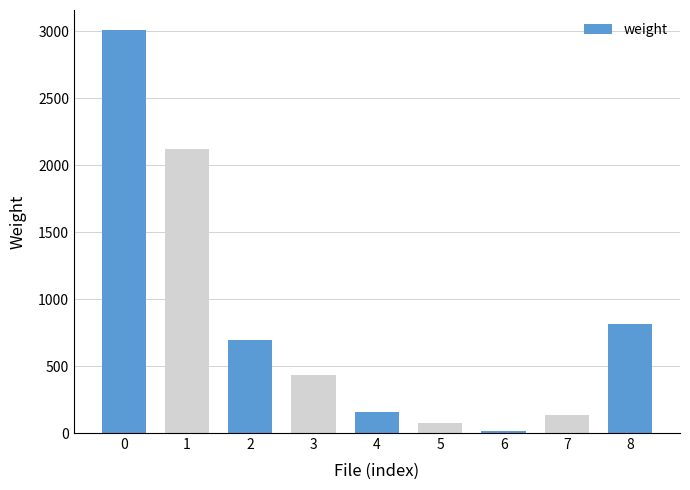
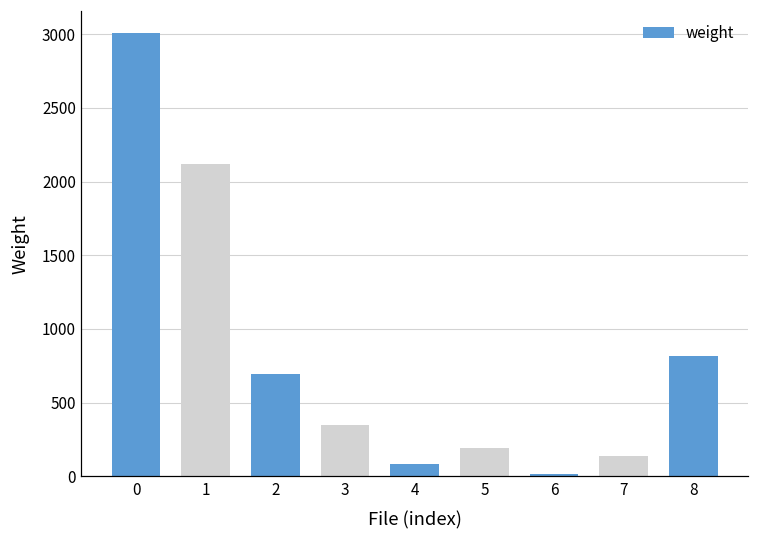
  {
    "0": 3010,
    "1": 2120,
    "2": 690,
-   "3": 440,
-   "4": 160,
-   "5": 80,
+   "3": 350,
+   "4": 90,
+   "5": 190,
    "7": 140,
    "8": 810
  }
